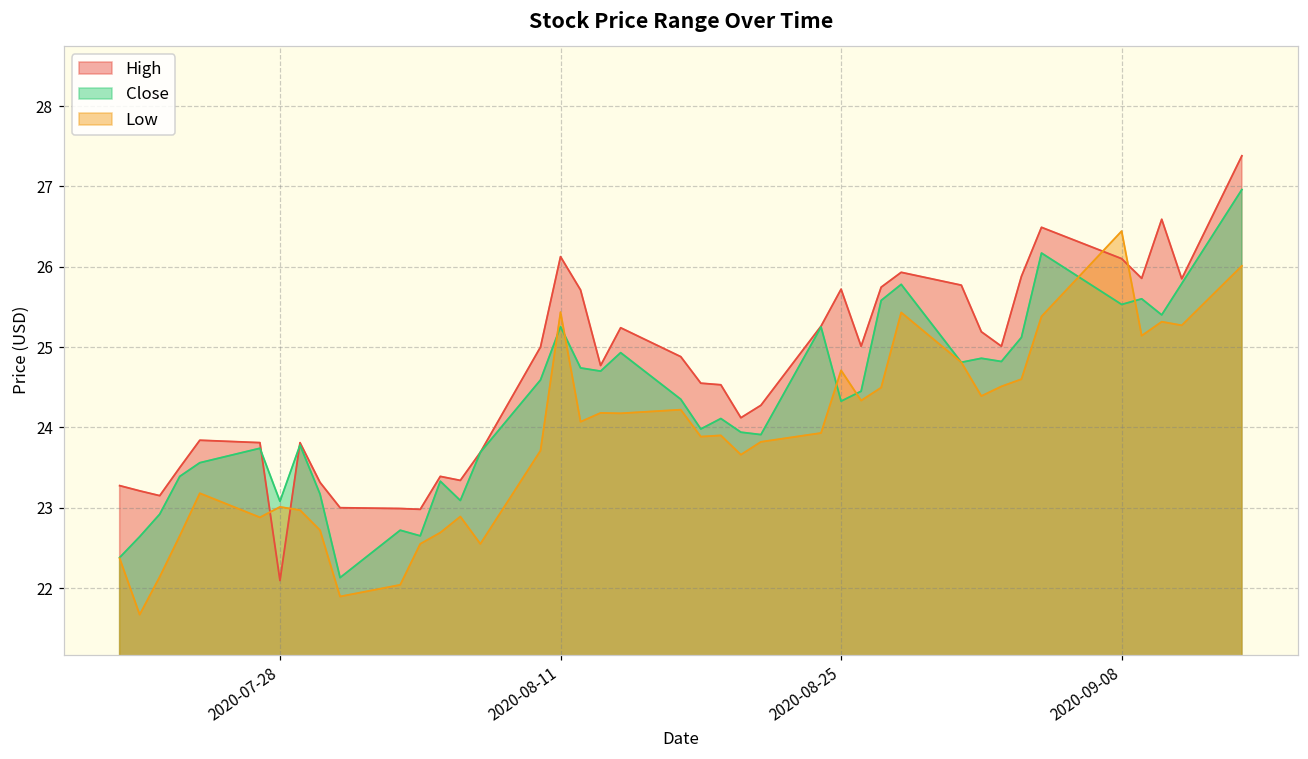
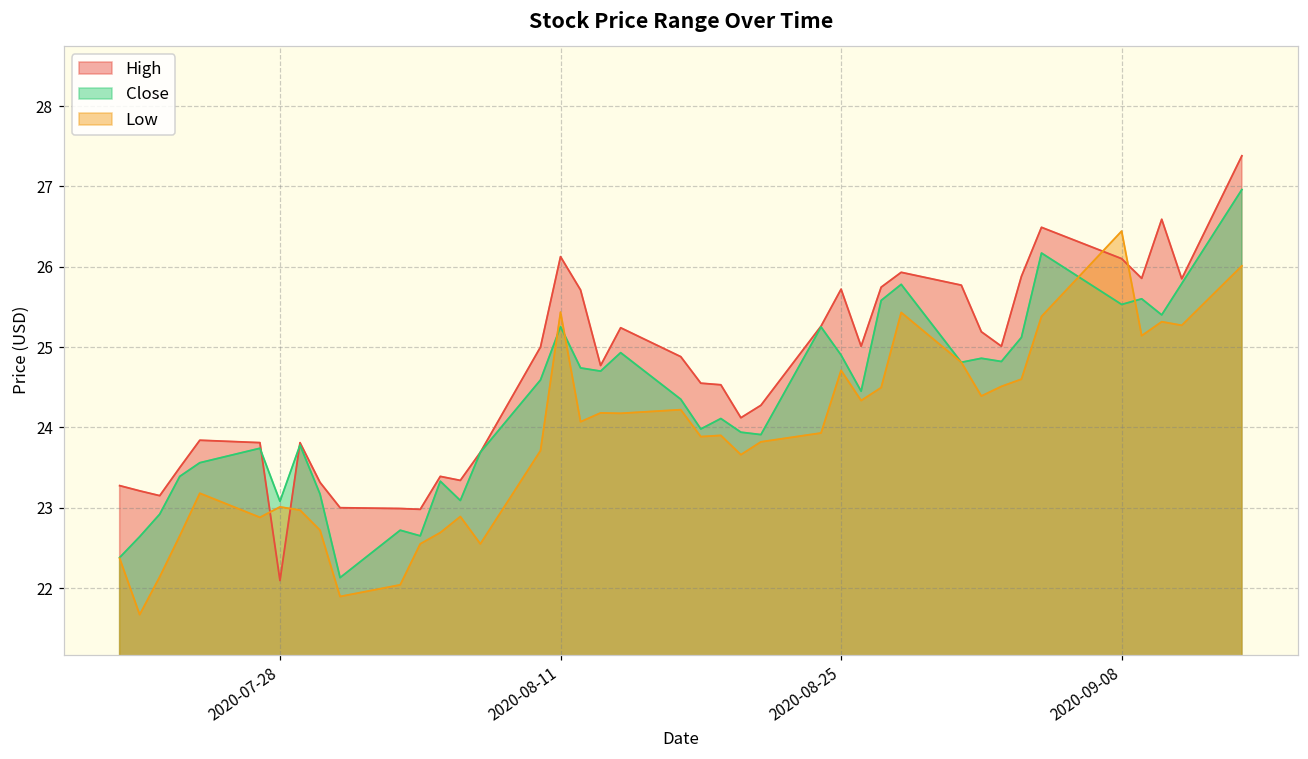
  {
    "High": {
      "2020-07-28": 22.1,
      "2020-08-11": 26.1,
      "2020-08-25": 25.7,
      "2020-09-08": 26.1
    },
    "Close": {
      "2020-07-28": 23.1,
      "2020-08-11": 25.3,
-     "2020-08-25": 24.3,
+     "2020-08-25": 24.9,
      "2020-09-08": 25.5
    },
    "Low": {
      "2020-07-28": 23.0,
      "2020-08-11": 25.4,
      "2020-08-25": 24.7,
      "2020-09-08": 26.4
    }
  }
